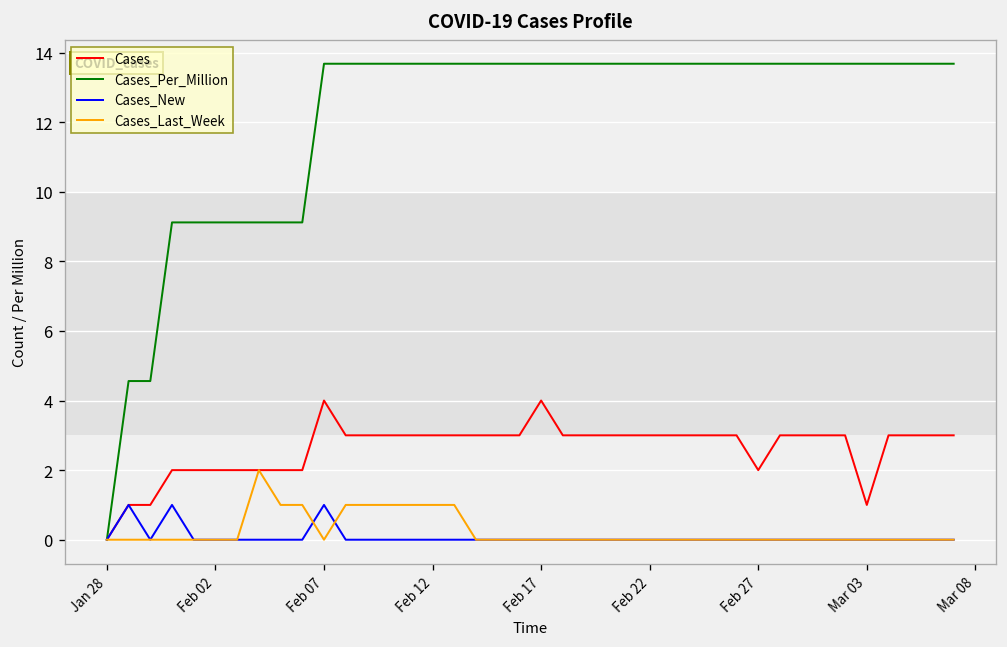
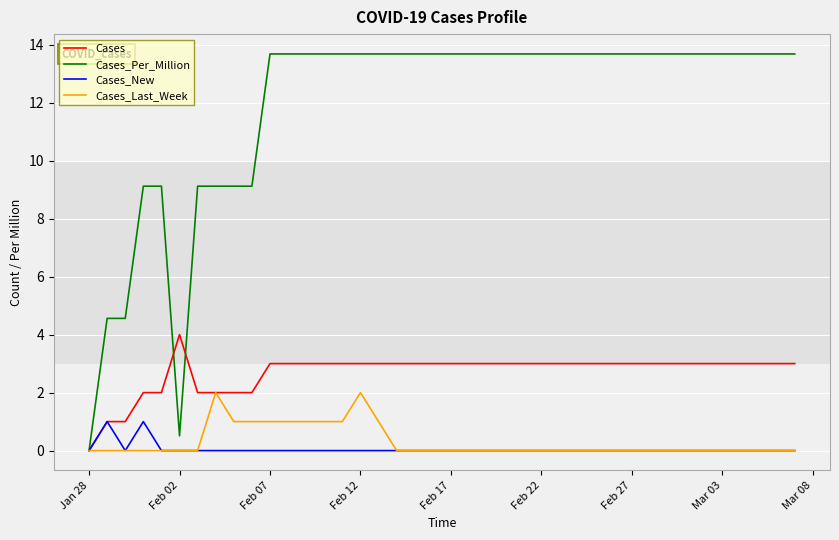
  {
    "Cases": {
-     "Feb 02": 2,
-     "Feb 07": 4,
+     "Feb 02": 4,
+     "Feb 07": 3,
      "Feb 12": 3,
-     "Feb 17": 4,
+     "Feb 17": 3,
      "Feb 22": 3,
-     "Feb 27": 2,
-     "Mar 03": 1
+     "Feb 27": 3,
+     "Mar 03": 3
    },
    "Cases_Per_Million": {
-     "Feb 02": 9.1,
+     "Feb 02": 0.5,
      "Feb 07": 13.7,
      "Feb 12": 13.7,
      "Feb 17": 13.7,
      "Feb 22": 13.7,
      "Feb 27": 13.7,
      "Mar 03": 13.7
    },
    "Cases_New": {
-     "Feb 07": 1,
+     "Feb 07": 0,
      "Feb 12": 0
    },
    "Cases_Last_Week": {
-     "Feb 07": 0,
-     "Feb 12": 1
+     "Feb 07": 1,
+     "Feb 12": 2
    }
  }
